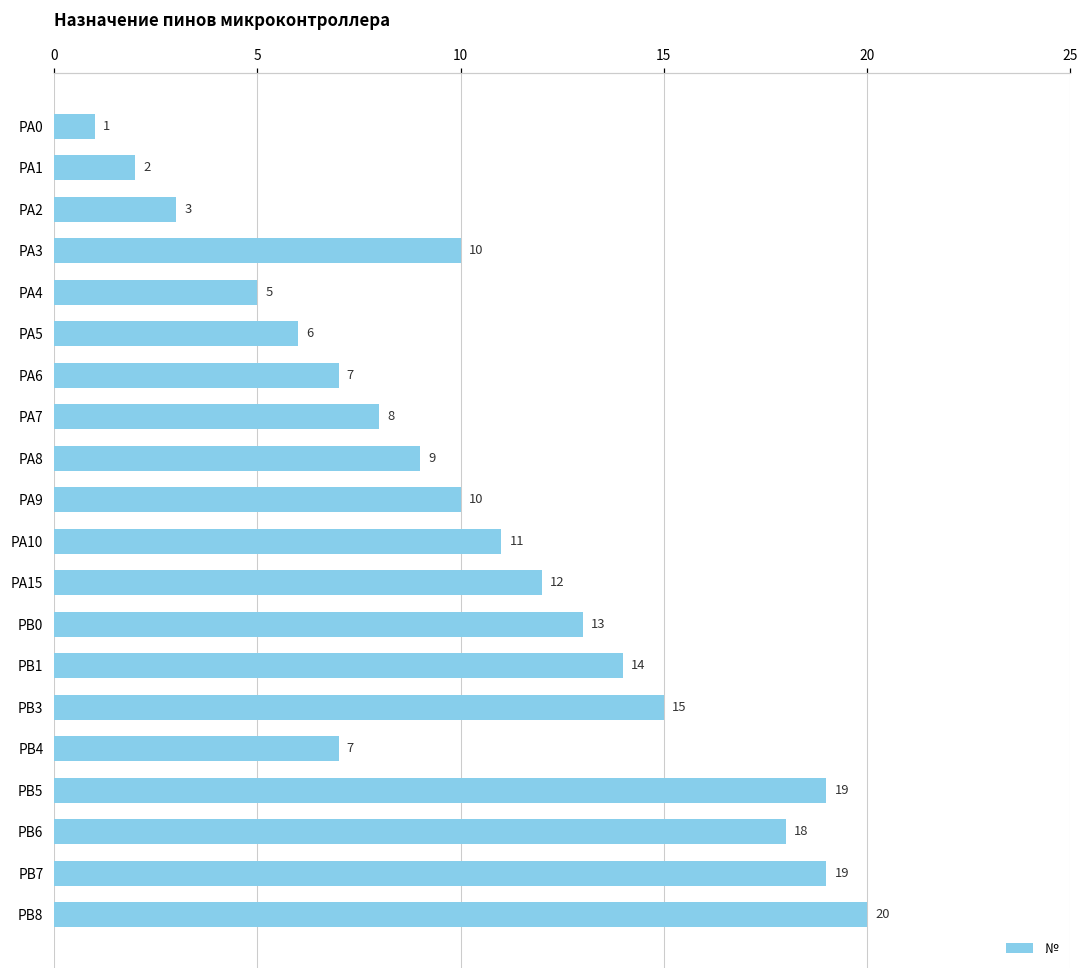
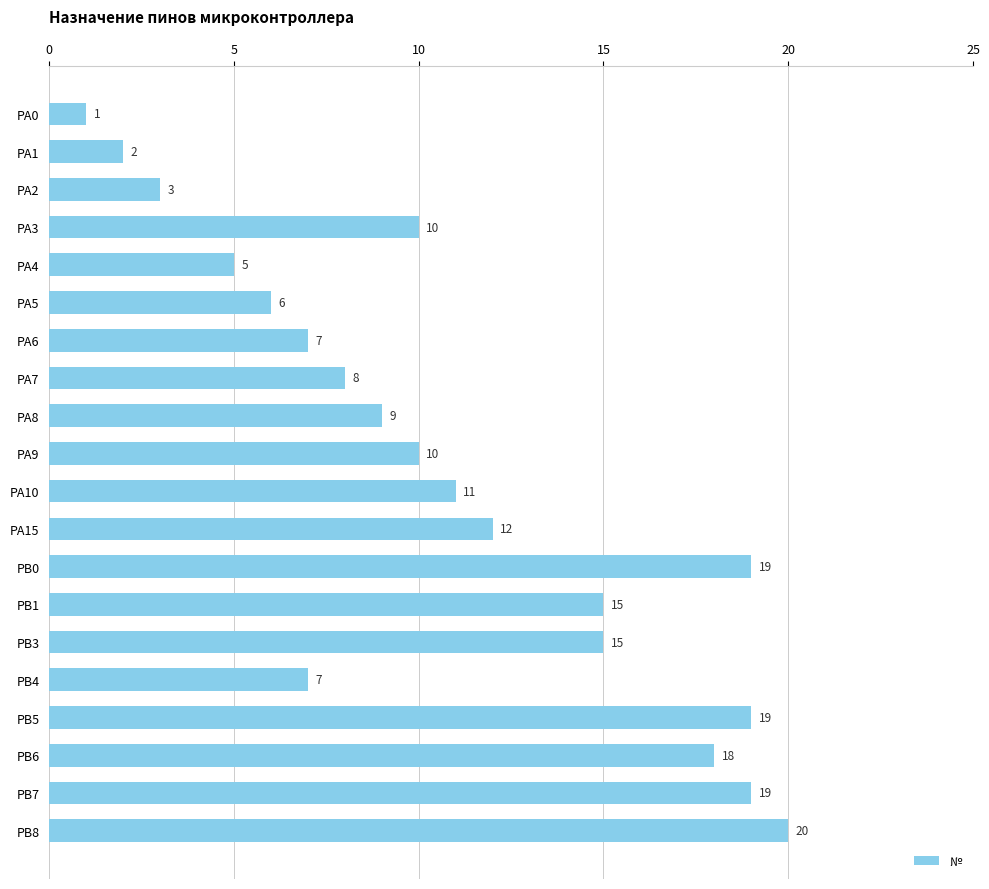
  {
    "PA0": 1,
    "PA1": 2,
    "PA2": 3,
    "PA3": 10,
    "PA4": 5,
    "PA5": 6,
    "PA6": 7,
    "PA7": 8,
    "PA8": 9,
    "PA9": 10,
    "PA10": 11,
    "PA15": 12,
-   "PB0": 13,
-   "PB1": 14,
+   "PB0": 19,
+   "PB1": 15,
    "PB3": 15,
    "PB4": 7,
    "PB5": 19,
    "PB6": 18,
    "PB7": 19,
    "PB8": 20
  }
